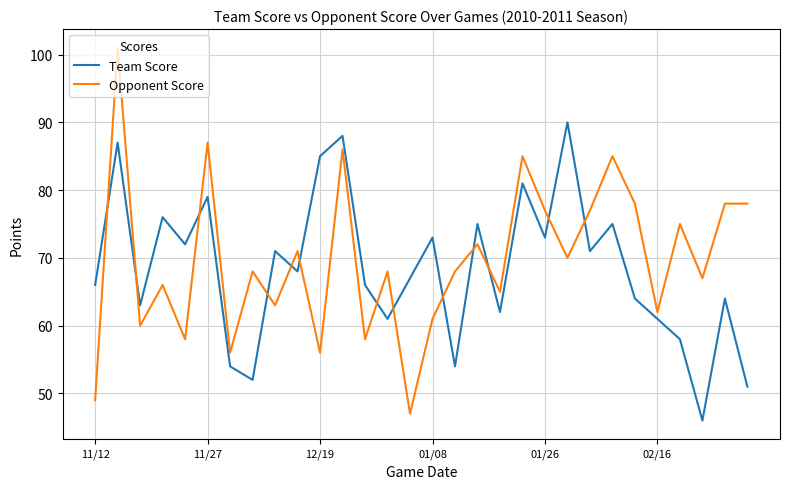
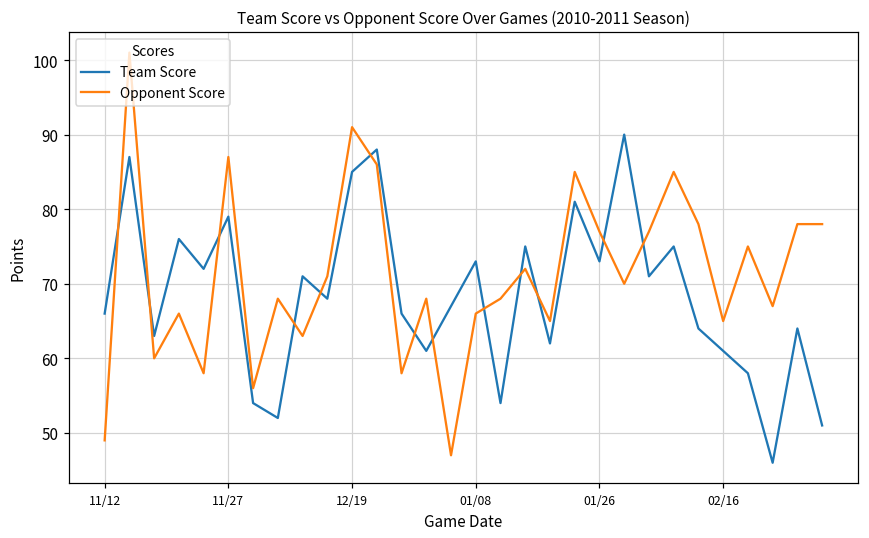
  {
    "Team Score": {
      "11/12": 66,
      "11/27": 79,
      "12/19": 85,
      "01/08": 73,
      "01/26": 73,
      "02/16": 61
    },
    "Opponent Score": {
      "11/12": 49,
      "11/27": 87,
-     "12/19": 56,
-     "01/08": 61,
+     "12/19": 91,
+     "01/08": 66,
      "01/26": 77,
-     "02/16": 62
+     "02/16": 65
    }
  }
